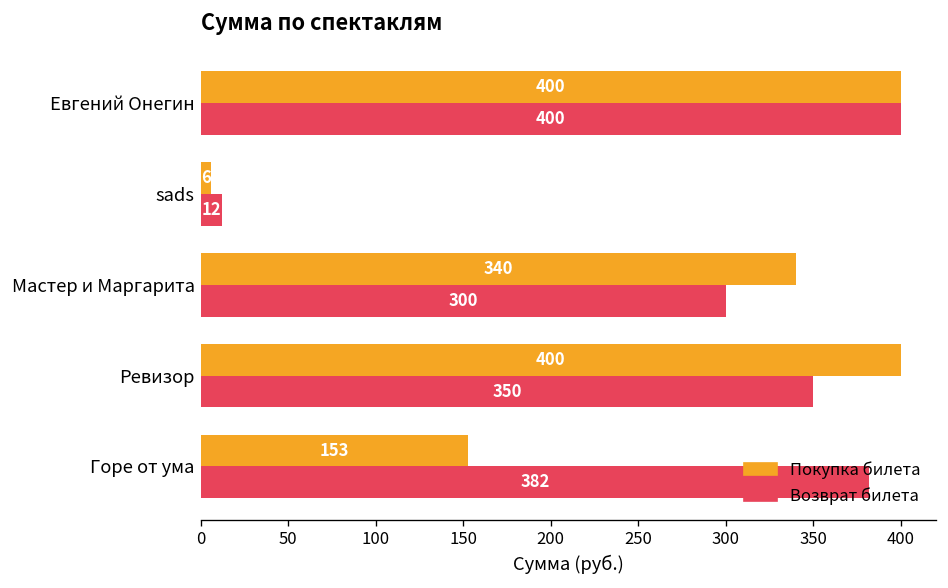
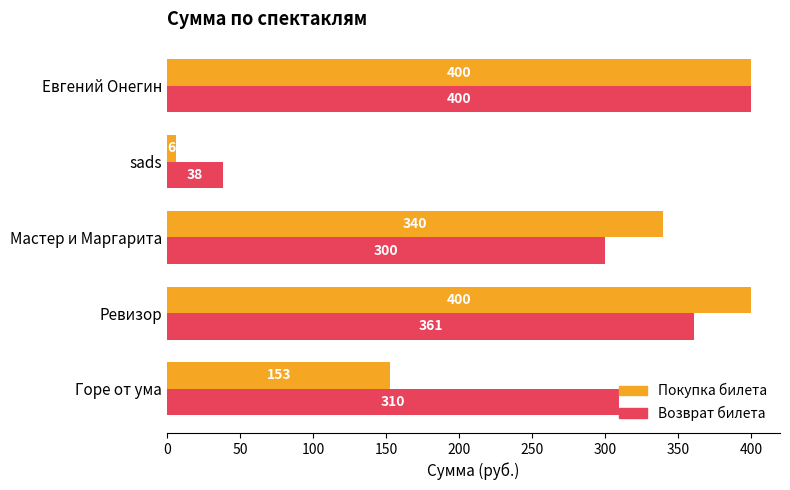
  {
    "Покупка билета": {
      "Евгений Онегин": 400,
      "sads": 6,
      "Мастер и Маргарита": 340,
      "Ревизор": 400,
      "Горе от ума": 153
    },
    "Возврат билета": {
      "Евгений Онегин": 400,
-     "sads": 12,
+     "sads": 38,
      "Мастер и Маргарита": 300,
-     "Ревизор": 350,
-     "Горе от ума": 382
+     "Ревизор": 361,
+     "Горе от ума": 310
    }
  }
